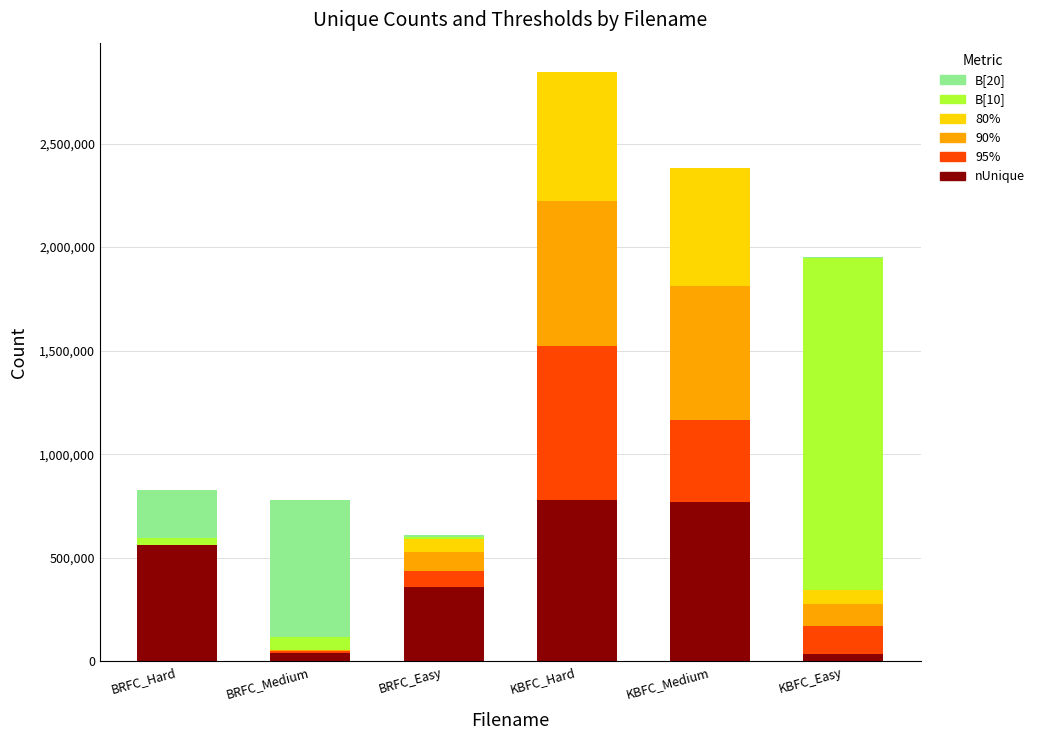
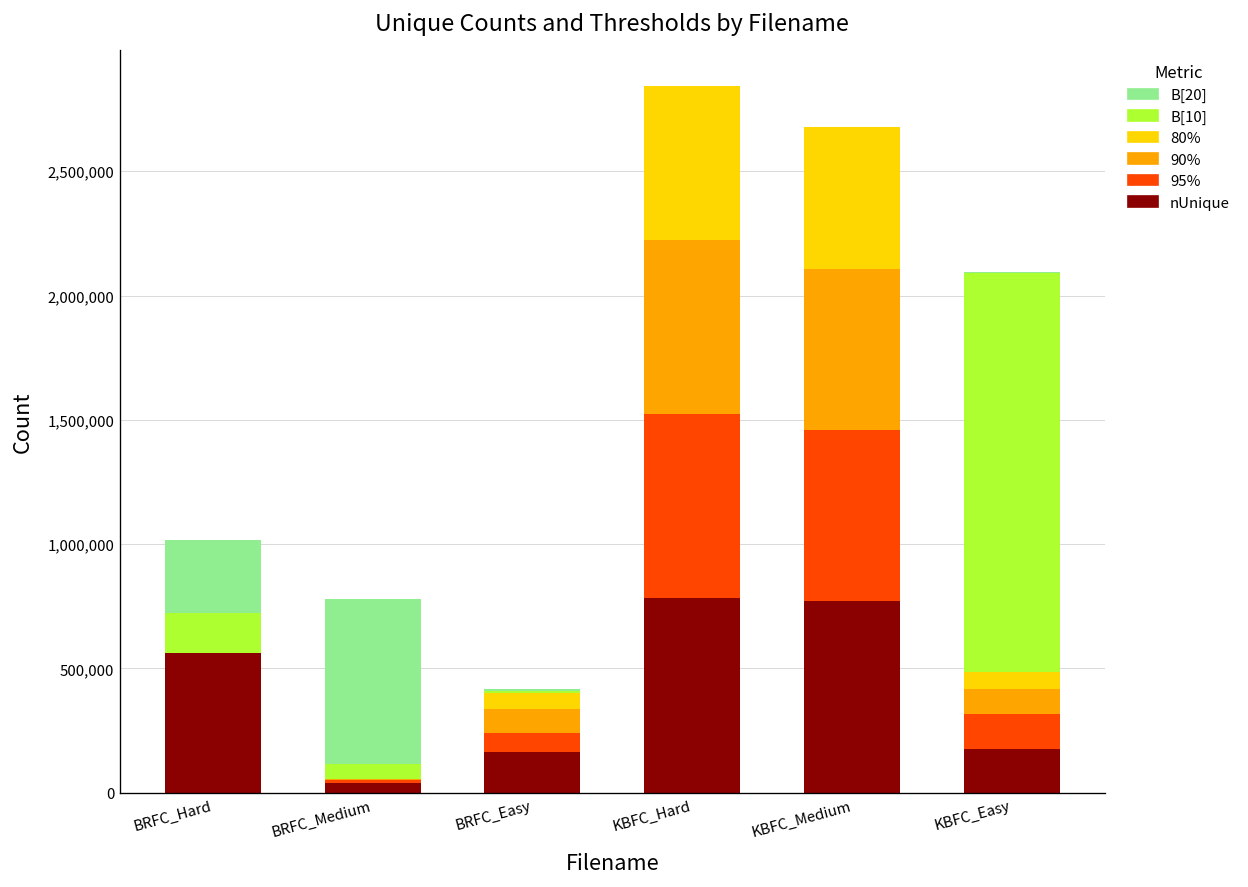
  {
    "nUnique": {
      "BRFC_Hard": "560,000",
      "BRFC_Medium": "40,000",
-     "BRFC_Easy": "360,000",
+     "BRFC_Easy": "160,000",
      "KBFC_Hard": "780,000",
      "KBFC_Medium": "770,000",
-     "KBFC_Easy": "30,000"
+     "KBFC_Easy": "180,000"
    },
    "95%": {
      "BRFC_Easy": "80,000",
      "KBFC_Hard": "740,000",
-     "KBFC_Medium": "390,000",
+     "KBFC_Medium": "690,000",
      "KBFC_Easy": "140,000"
    },
    "B[10]": {
-     "BRFC_Hard": "30,000",
+     "BRFC_Hard": "160,000",
      "BRFC_Medium": "60,000",
      "KBFC_Easy": "1,610,000"
    },
    "B[20]": {
-     "BRFC_Hard": "230,000",
+     "BRFC_Hard": "300,000",
      "BRFC_Medium": "660,000"
    }
  }
